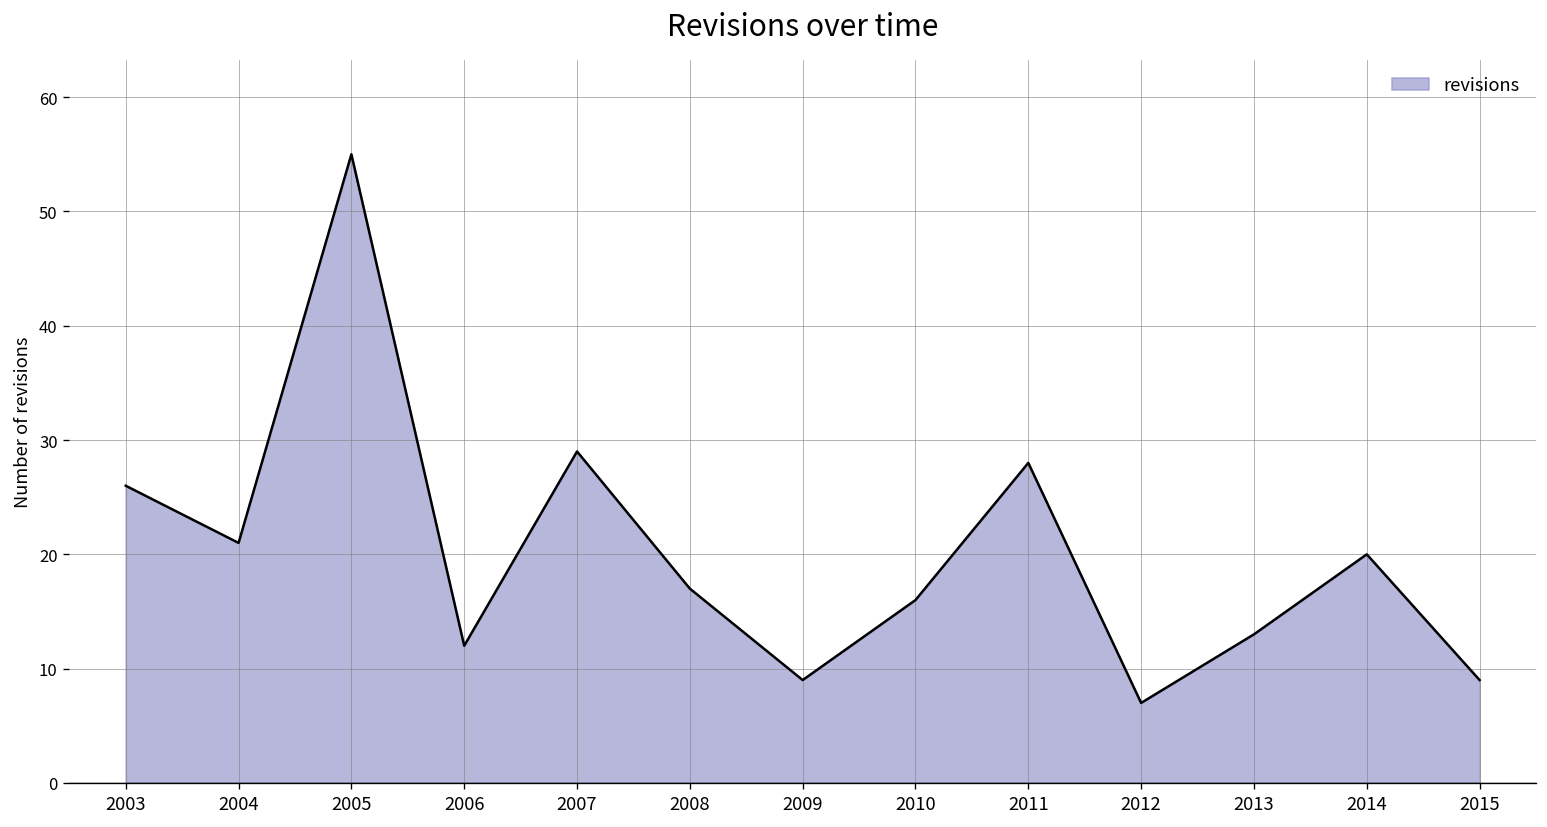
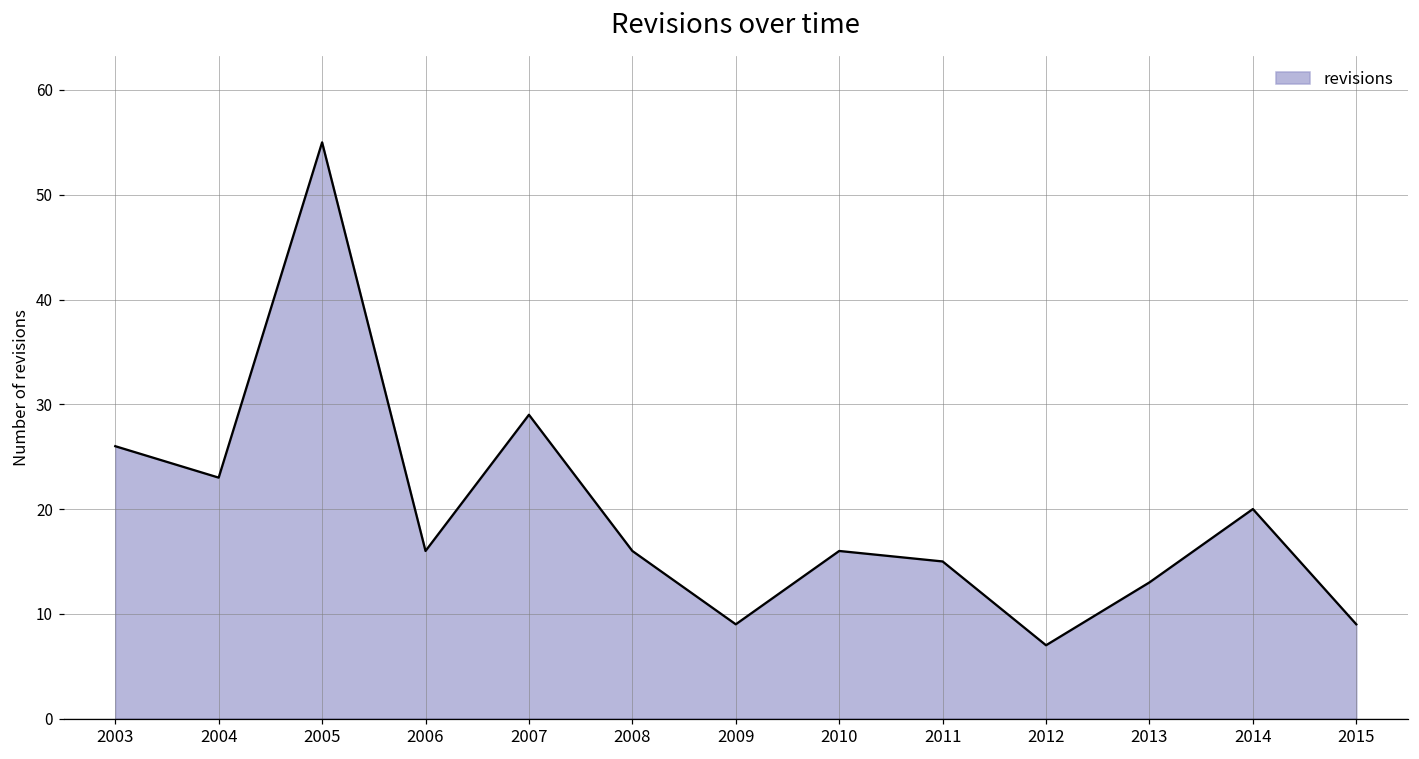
  {
    "2003": 26,
-   "2004": 21,
+   "2004": 23,
    "2005": 55,
-   "2006": 12,
+   "2006": 16,
    "2007": 29,
-   "2008": 17,
+   "2008": 16,
    "2009": 9,
    "2010": 16,
-   "2011": 28,
+   "2011": 15,
    "2012": 7,
    "2013": 13,
    "2014": 20,
    "2015": 9
  }
